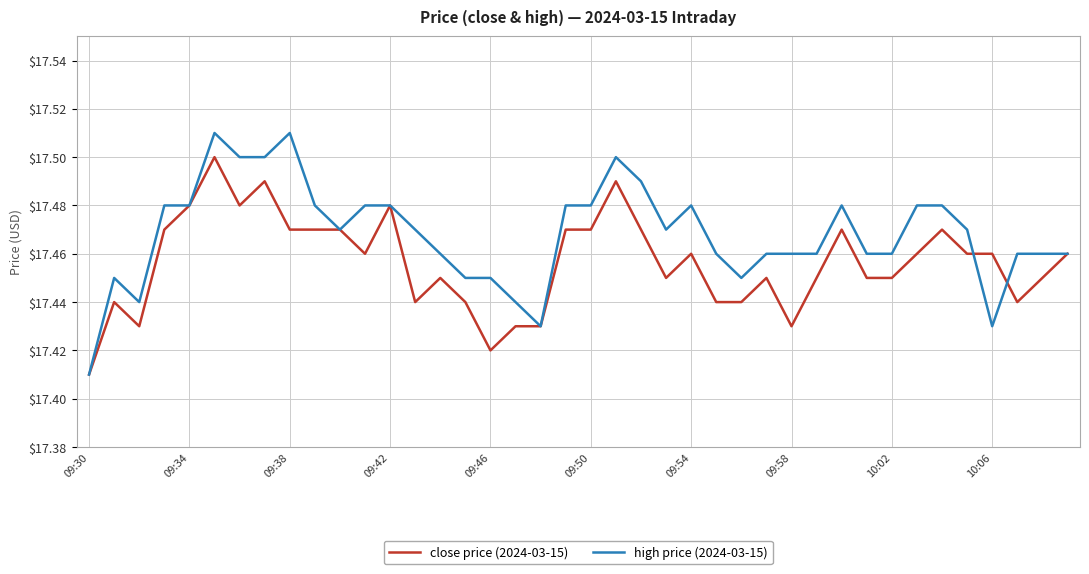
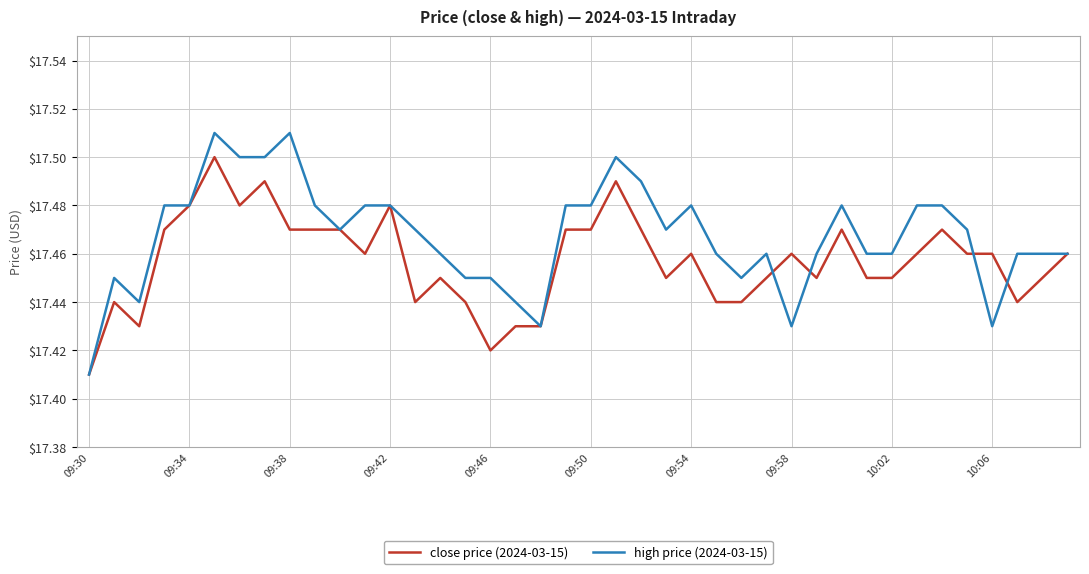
  {
    "close price (2024-03-15)": {
      "09:38": "$17.47",
      "09:46": "$17.42",
      "09:50": "$17.47",
      "09:54": "$17.46",
-     "09:58": "$17.43",
+     "09:58": "$17.46",
      "10:02": "$17.45",
      "10:06": "$17.46"
    },
    "high price (2024-03-15)": {
      "09:38": "$17.51",
      "09:46": "$17.45",
      "09:50": "$17.48",
      "09:54": "$17.48",
-     "09:58": "$17.46",
+     "09:58": "$17.43",
      "10:02": "$17.46",
      "10:06": "$17.43"
    }
  }
